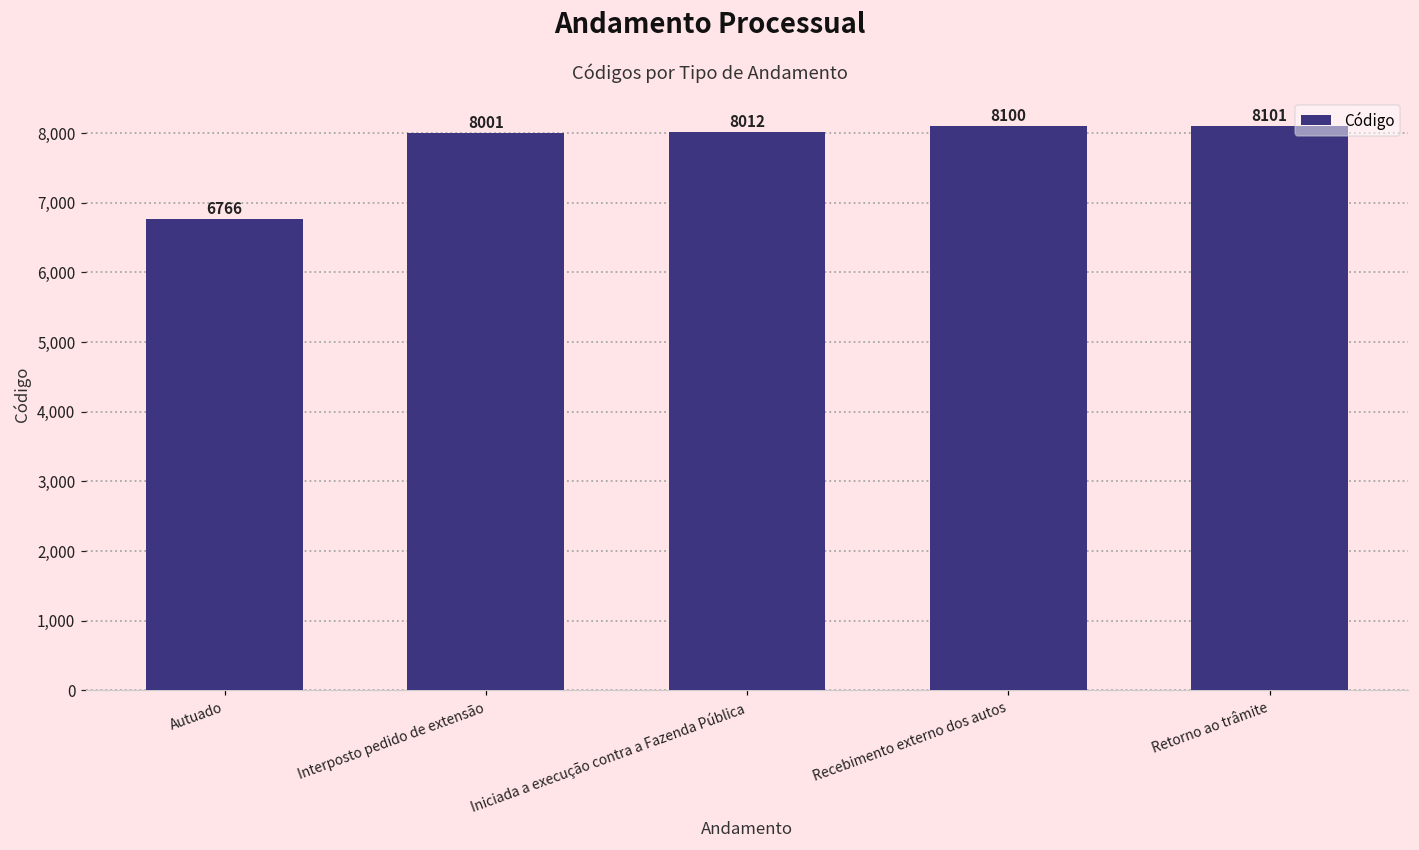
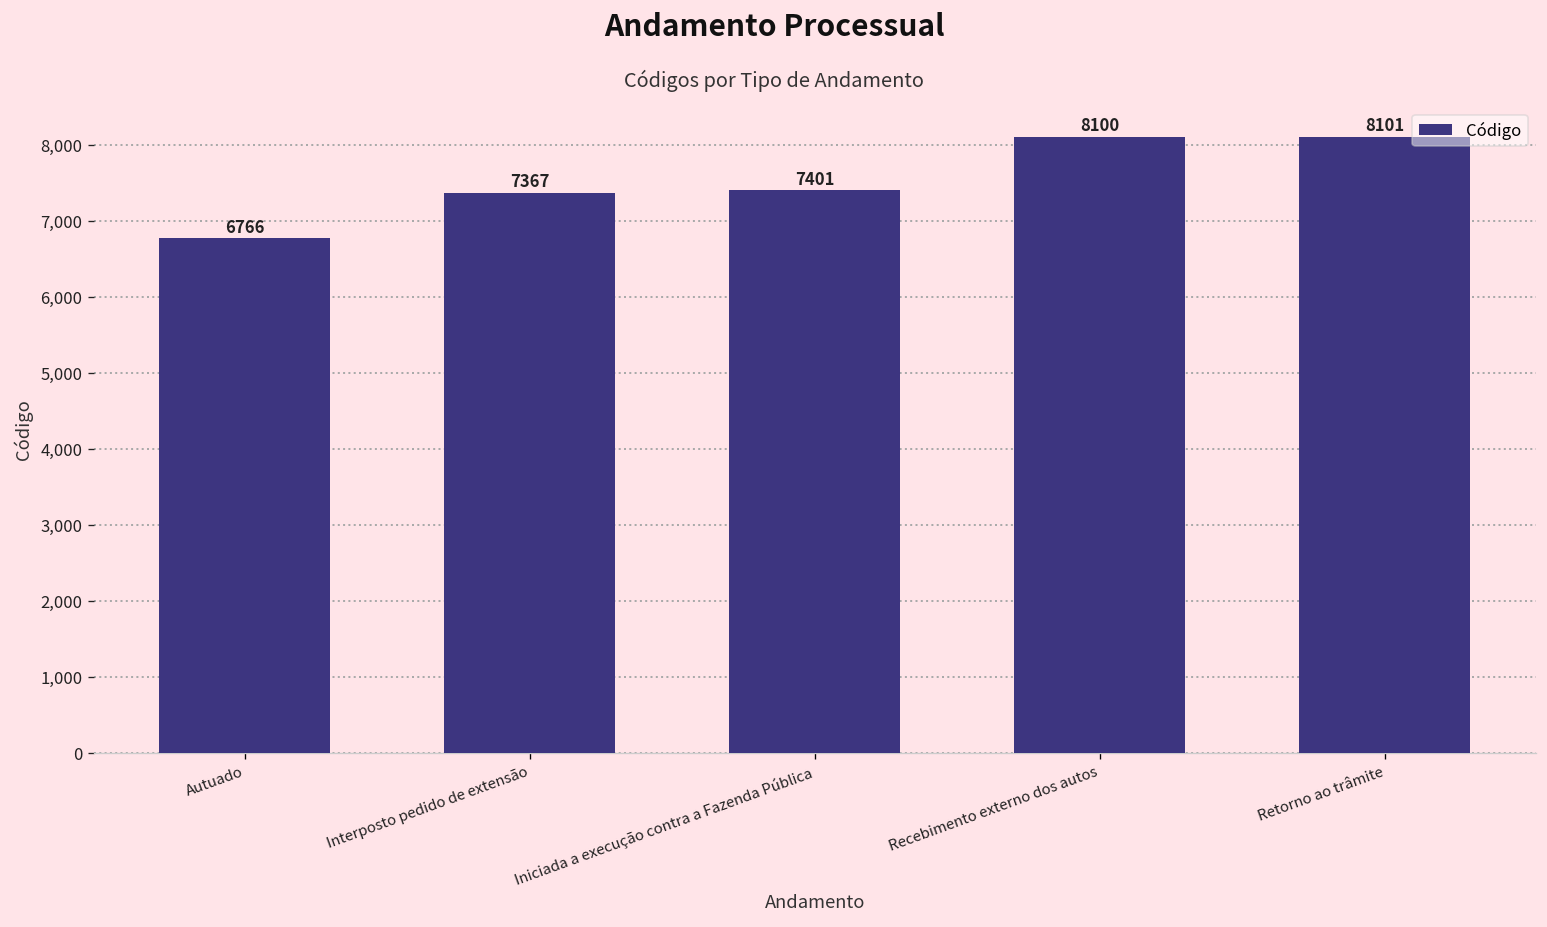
  {
    "Autuado": 6766,
-   "Interposto pedido de extensão": 8001,
-   "Iniciada a execução contra a Fazenda Pública": 8012,
+   "Interposto pedido de extensão": 7367,
+   "Iniciada a execução contra a Fazenda Pública": 7401,
    "Recebimento externo dos autos": 8100,
    "Retorno ao trâmite": 8101
  }
